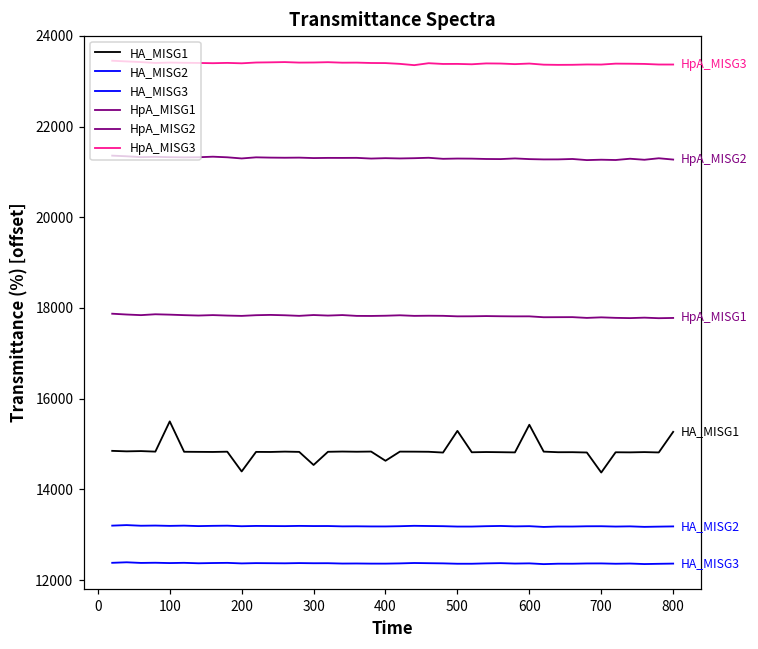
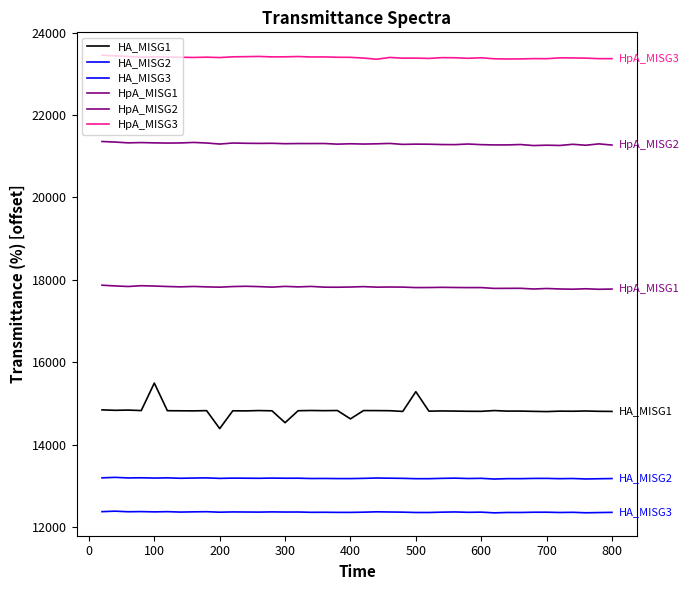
  {
    "HA_MISG1": {
      "100": 15500,
      "200": 14400,
      "300": 14500,
      "400": 14600,
      "500": 15300,
-     "600": 15400,
-     "700": 14400,
-     "800": 15300
+     "600": 14800,
+     "700": 14800,
+     "800": 14800
    },
    "HpA_MISG3": {
      "200": 23400,
      "300": 23400,
      "400": 23400,
      "500": 23400,
      "600": 23400,
      "700": 23400,
      "800": 23400
    }
  }
